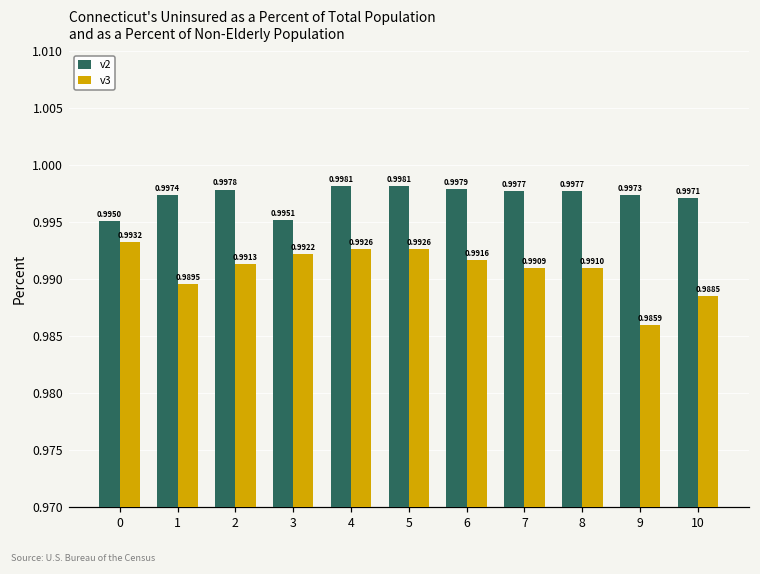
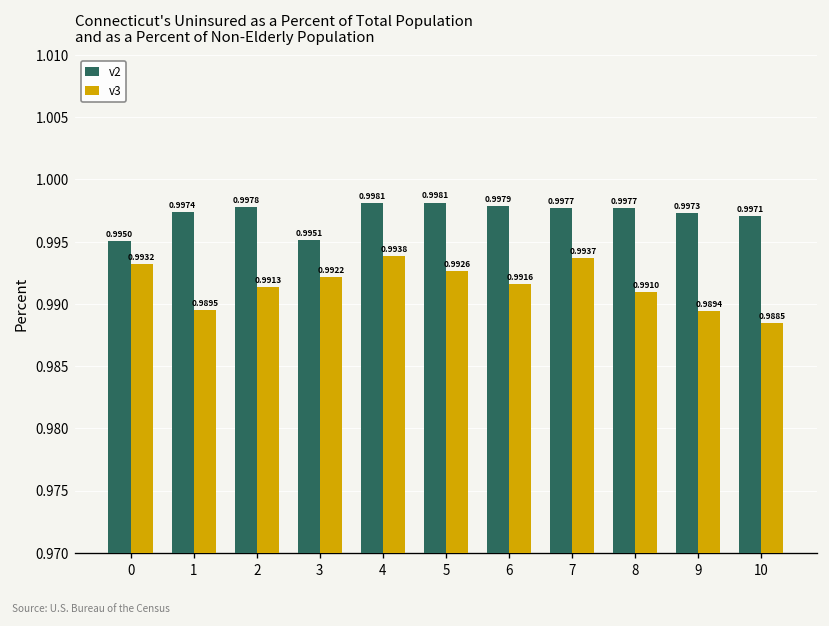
  {
    "v2": {
      "0": 0.9950,
      "1": 0.9974,
      "2": 0.9978,
      "3": 0.9951,
      "4": 0.9981,
      "5": 0.9981,
      "6": 0.9979,
      "7": 0.9977,
      "8": 0.9977,
      "9": 0.9973,
      "10": 0.9971
    },
    "v3": {
      "0": 0.9932,
      "1": 0.9895,
      "2": 0.9913,
      "3": 0.9922,
-     "4": 0.9926,
+     "4": 0.9938,
      "5": 0.9926,
      "6": 0.9916,
-     "7": 0.9909,
+     "7": 0.9937,
      "8": 0.9910,
-     "9": 0.9859,
+     "9": 0.9894,
      "10": 0.9885
    }
  }
